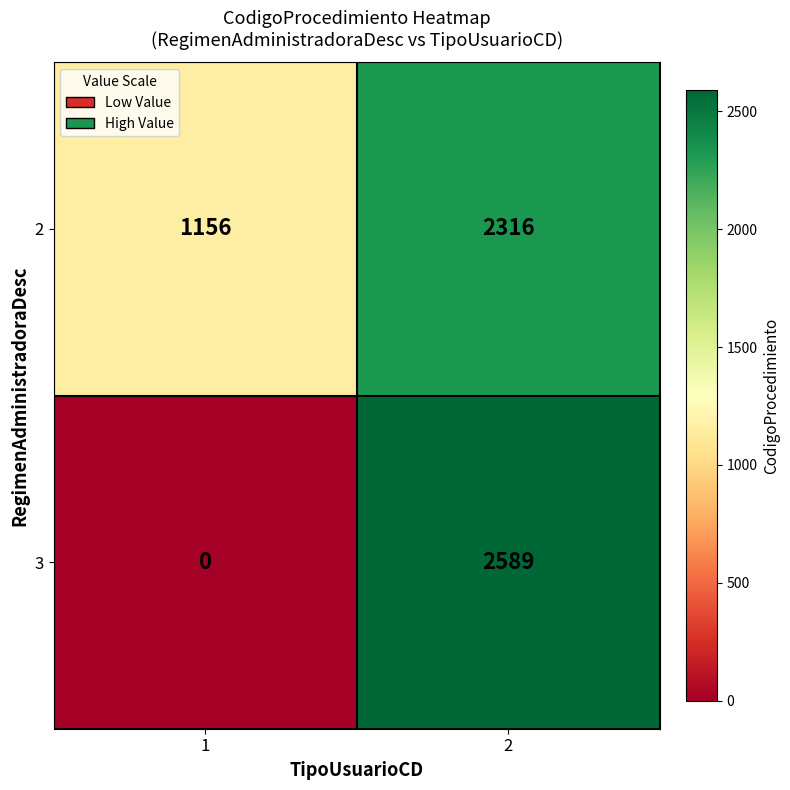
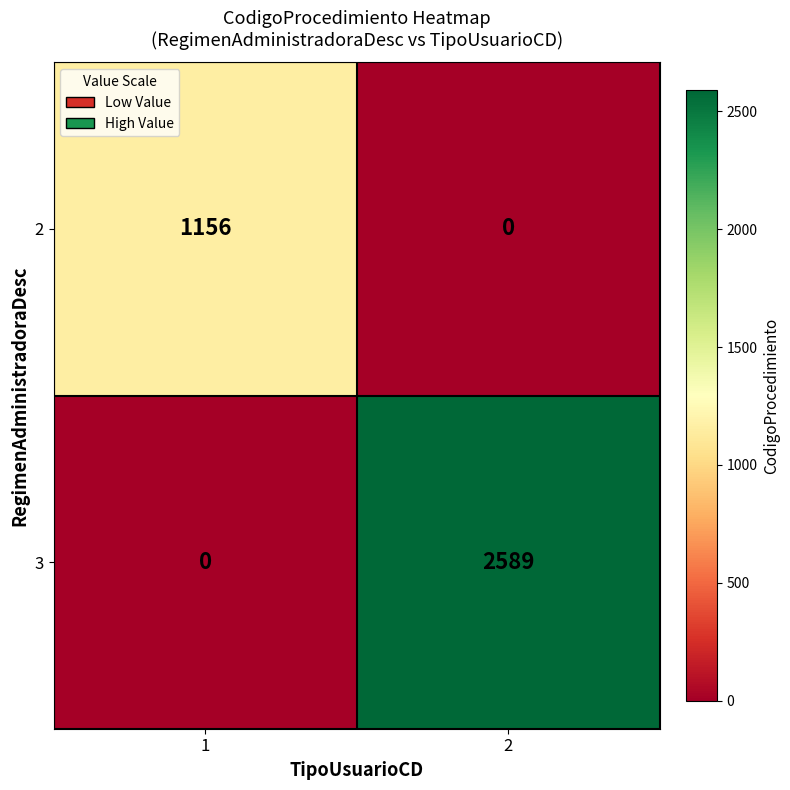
  {
    "2": {
      "1": 1156,
-     "2": 2316
+     "2": 0
    },
    "3": {
      "1": 0,
      "2": 2589
    }
  }
